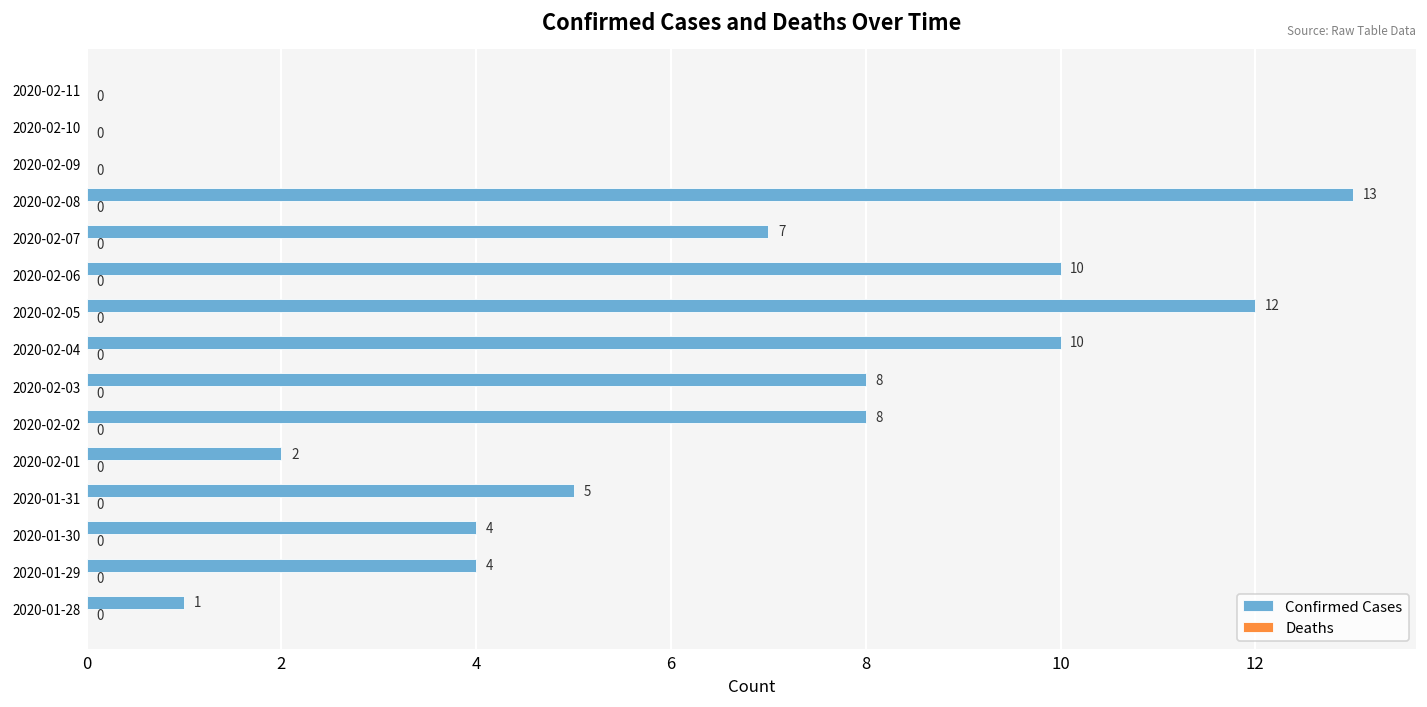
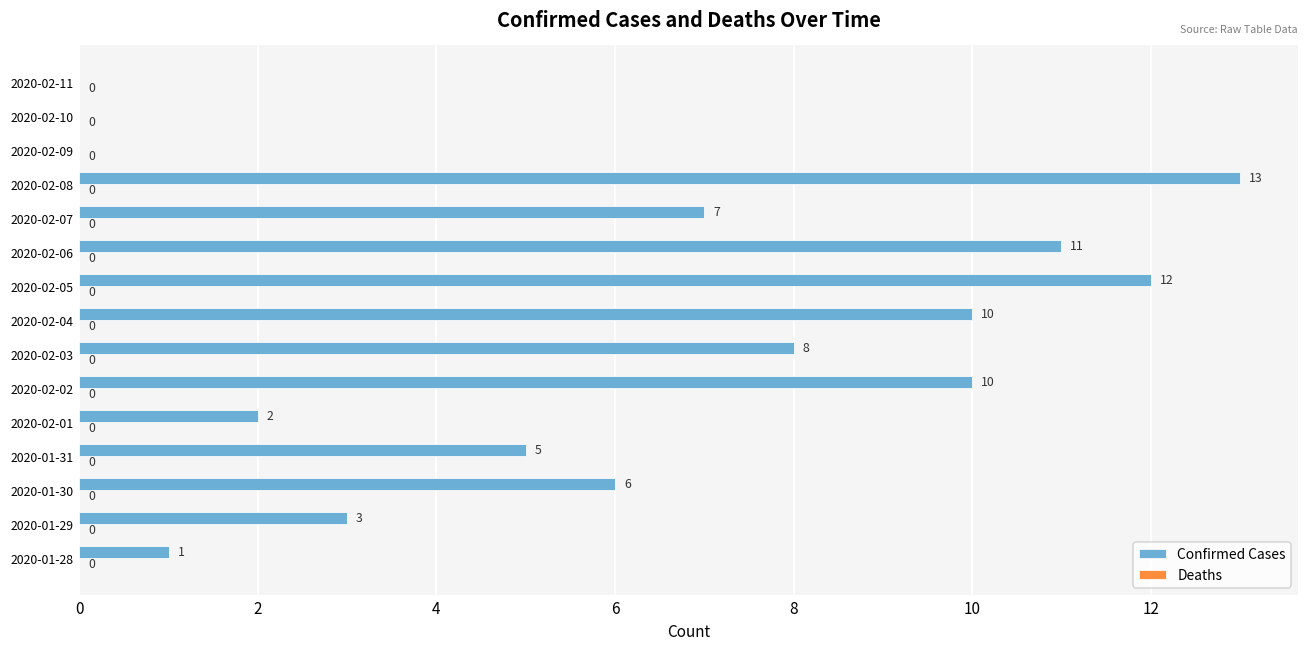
  {
    "Confirmed Cases": {
      "2020-02-08": 13,
      "2020-02-07": 7,
-     "2020-02-06": 10,
+     "2020-02-06": 11,
      "2020-02-05": 12,
      "2020-02-04": 10,
      "2020-02-03": 8,
-     "2020-02-02": 8,
+     "2020-02-02": 10,
      "2020-02-01": 2,
      "2020-01-31": 5,
-     "2020-01-30": 4,
-     "2020-01-29": 4,
+     "2020-01-30": 6,
+     "2020-01-29": 3,
      "2020-01-28": 1
    },
    "Deaths": {
      "2020-02-11": 0,
      "2020-02-10": 0,
      "2020-02-09": 0,
      "2020-02-08": 0,
      "2020-02-07": 0,
      "2020-02-06": 0,
      "2020-02-05": 0,
      "2020-02-04": 0,
      "2020-02-03": 0,
      "2020-02-02": 0,
      "2020-02-01": 0,
      "2020-01-31": 0,
      "2020-01-30": 0,
      "2020-01-29": 0,
      "2020-01-28": 0
    }
  }
